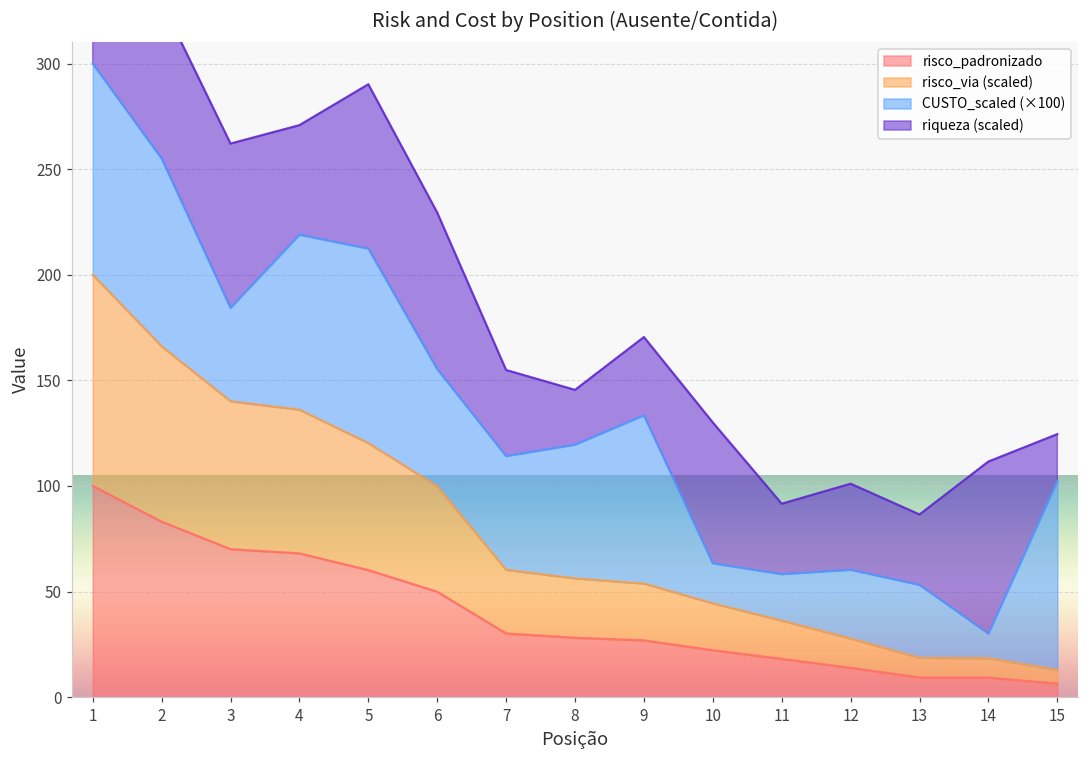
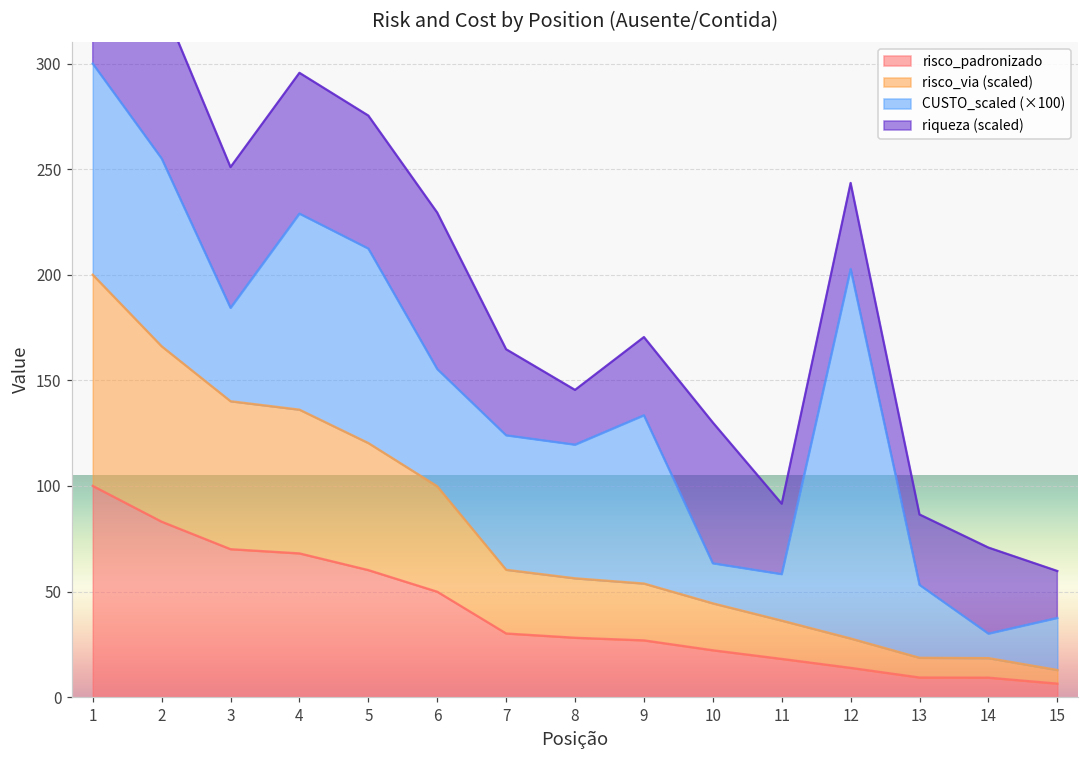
  {
    "CUSTO_scaled (×100)": {
      "1": 100,
      "2": 89,
      "3": 44,
-     "4": 83,
+     "4": 93,
      "5": 92,
      "6": 56,
-     "7": 54,
+     "7": 64,
      "8": 63,
      "9": 80,
      "10": 19,
      "11": 22,
-     "12": 33,
+     "12": 175,
      "13": 35,
      "14": 12,
-     "15": 89
+     "15": 25
    },
    "riqueza (scaled)": {
-     "3": 78,
-     "4": 52,
-     "5": 78,
+     "3": 67,
+     "4": 67,
+     "5": 63,
      "6": 74,
      "7": 41,
      "8": 26,
      "9": 37,
      "10": 67,
      "11": 33,
      "12": 41,
      "13": 33,
-     "14": 81,
+     "14": 41,
      "15": 22
    }
  }
